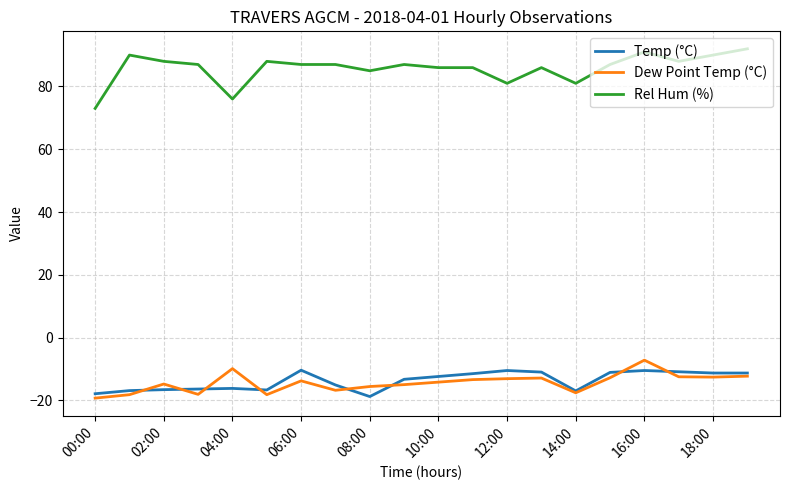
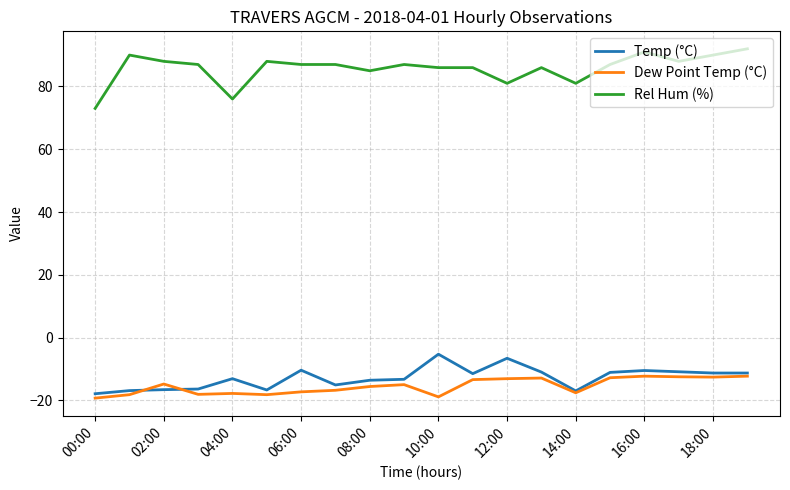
  {
    "Temp (°C)": {
      "00:00": -18,
      "02:00": -17,
-     "04:00": -16,
+     "04:00": -13,
      "06:00": -10,
-     "08:00": -19,
-     "10:00": -12,
-     "12:00": -11,
+     "08:00": -14,
+     "10:00": -5,
+     "12:00": -7,
      "16:00": -11,
      "18:00": -11
    },
    "Dew Point Temp (°C)": {
      "00:00": -19,
      "02:00": -15,
-     "04:00": -10,
-     "06:00": -14,
+     "04:00": -18,
+     "06:00": -17,
      "08:00": -16,
-     "10:00": -14,
+     "10:00": -19,
      "12:00": -13,
-     "16:00": -7,
+     "16:00": -12,
      "18:00": -13
    },
    "Rel Hum (%)": {
      "00:00": 73,
      "02:00": 88,
      "04:00": 76,
      "06:00": 87,
      "08:00": 85,
      "10:00": 86,
      "12:00": 81,
      "14:00": 81
    }
  }
